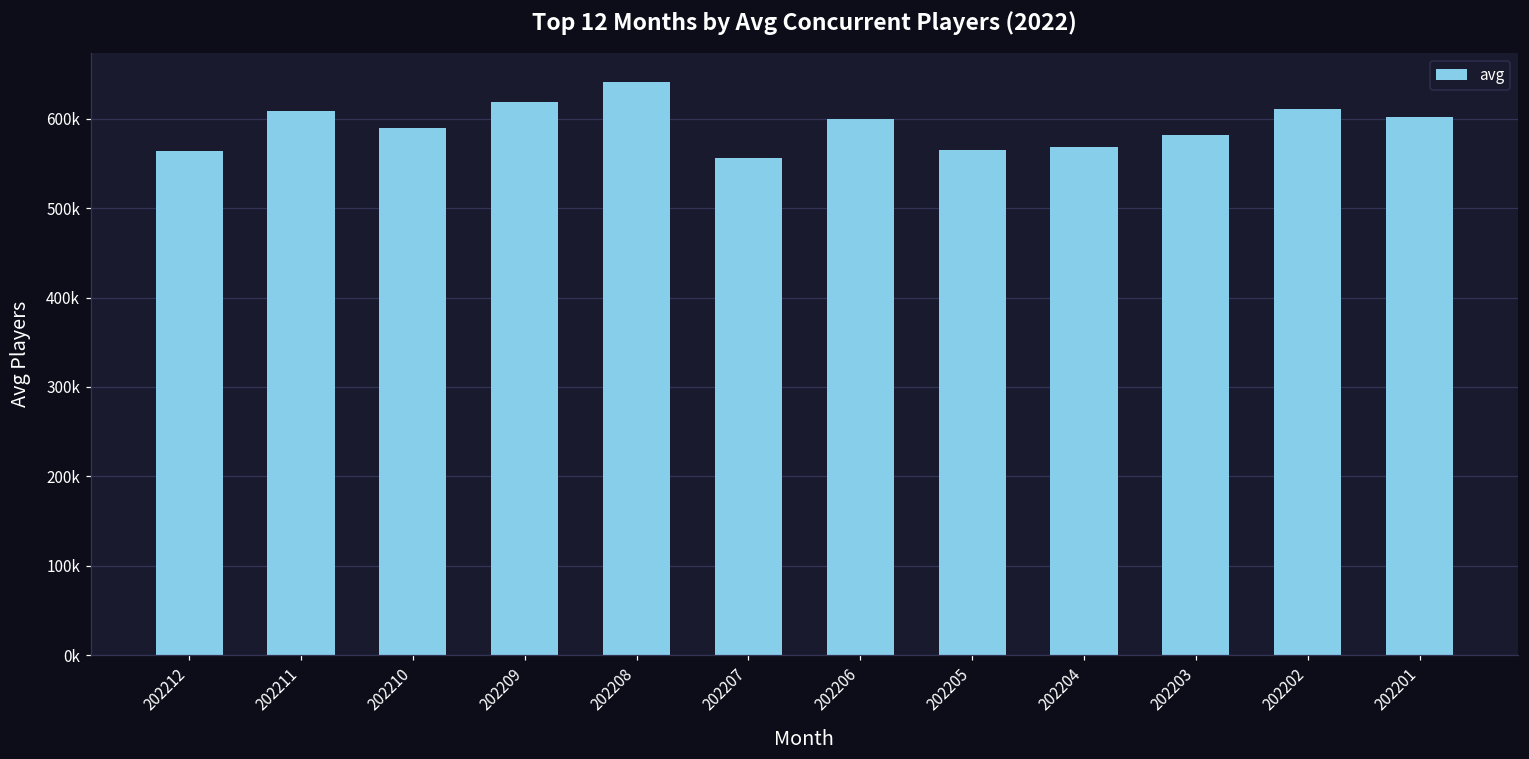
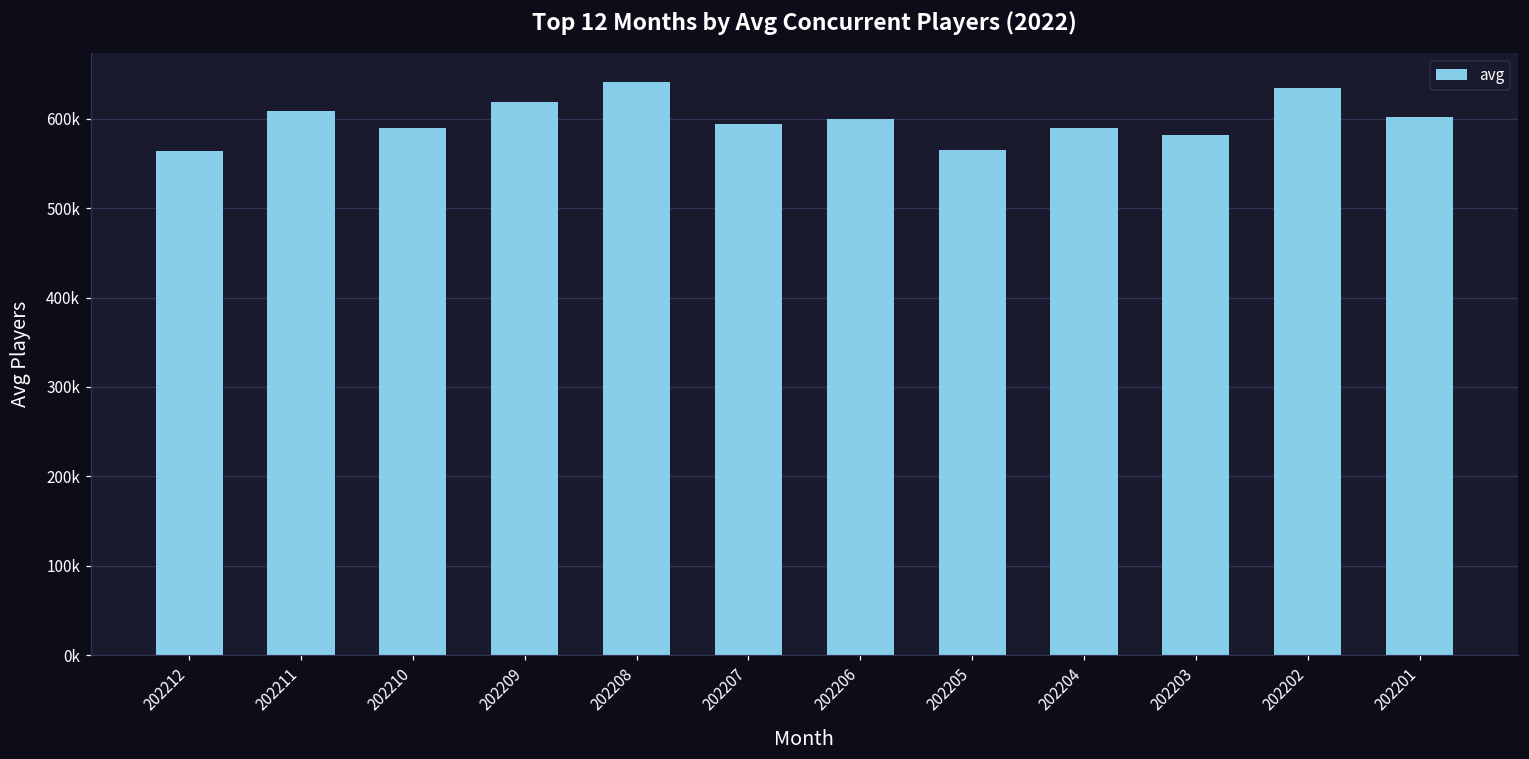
  {
    "202212": 560000,
    "202211": 610000,
    "202210": 590000,
    "202209": 620000,
    "202208": 640000,
-   "202207": 560000,
+   "202207": 590000,
    "202206": 600000,
    "202205": 560000,
-   "202204": 570000,
+   "202204": 590000,
    "202203": 580000,
-   "202202": 610000,
+   "202202": 630000,
    "202201": 600000
  }
